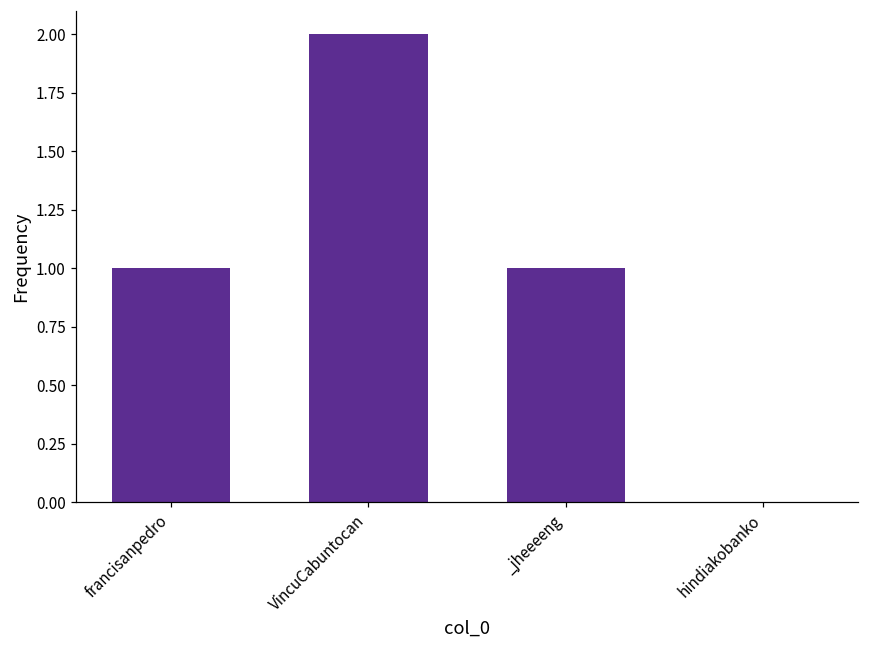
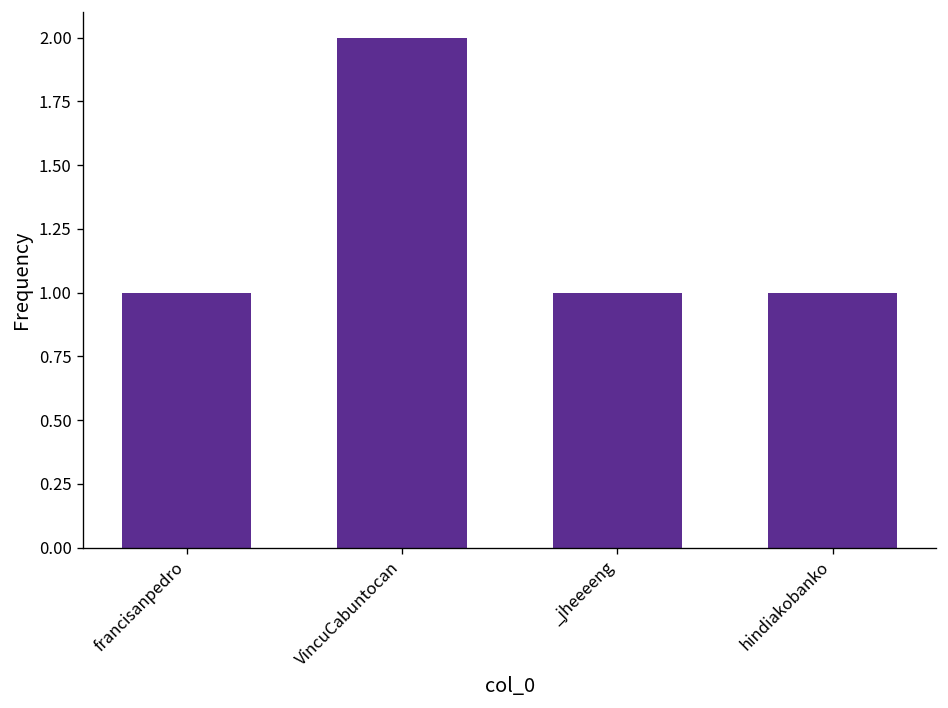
  {
    "francisanpedro": 1,
    "VincuCabuntocan": 2,
    "_jheeeeng": 1,
-   "hindiakobanko": 0
+   "hindiakobanko": 1
  }
